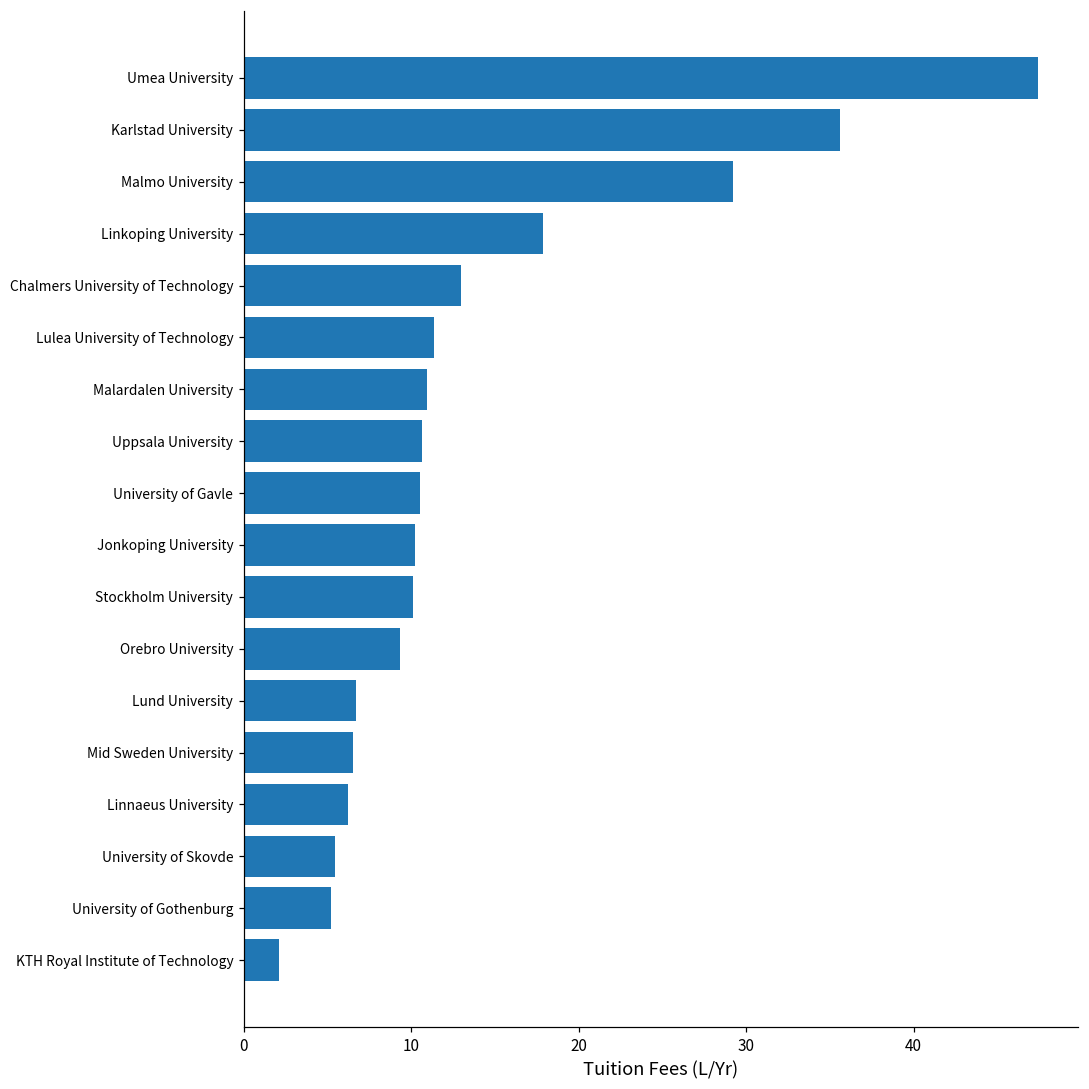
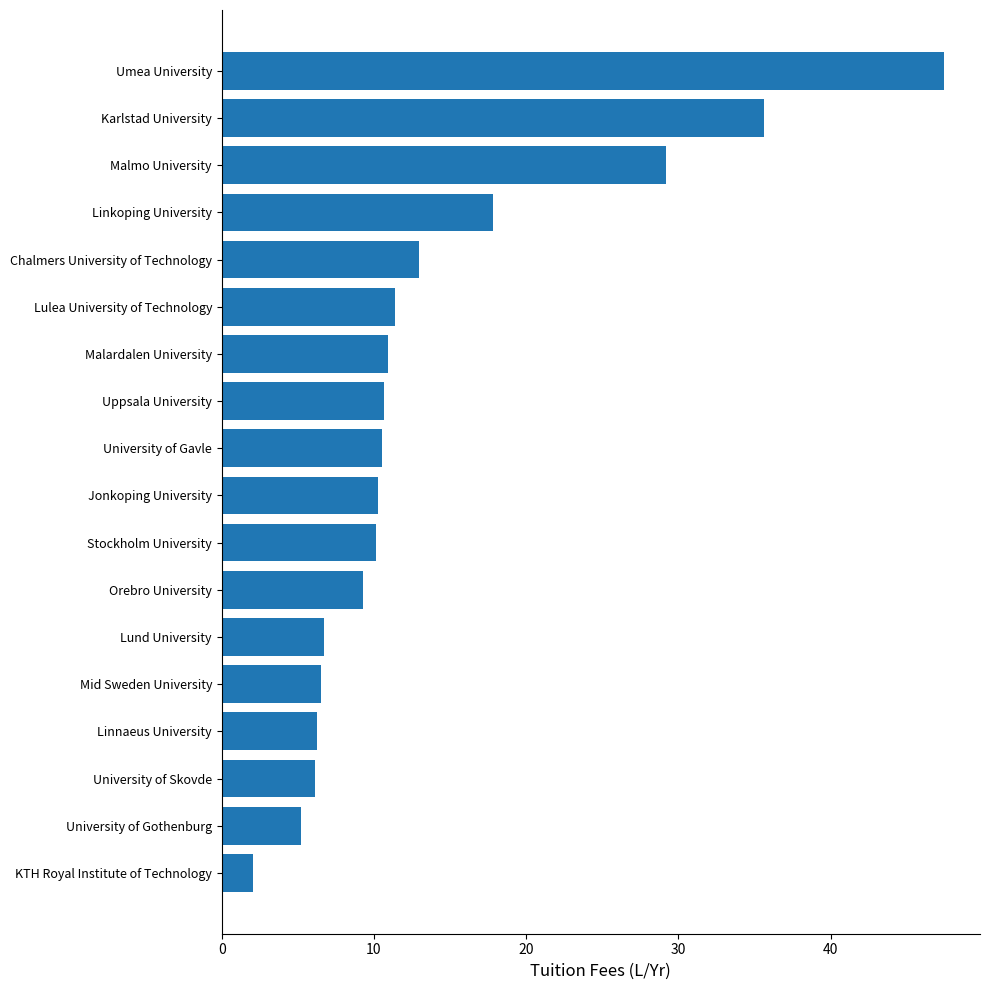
  {
    "Umea University": 47.4,
    "Karlstad University": 35.6,
    "Malmo University": 29.2,
    "Linkoping University": 17.8,
    "Chalmers University of Technology": 13.0,
    "Lulea University of Technology": 11.4,
    "Malardalen University": 11.0,
    "Uppsala University": 10.7,
    "University of Gavle": 10.5,
    "Jonkoping University": 10.2,
    "Stockholm University": 10.1,
    "Orebro University": 9.3,
    "Lund University": 6.7,
    "Mid Sweden University": 6.5,
    "Linnaeus University": 6.2,
-   "University of Skovde": 5.5,
+   "University of Skovde": 6.1,
    "University of Gothenburg": 5.2,
    "KTH Royal Institute of Technology": 2.1
  }
